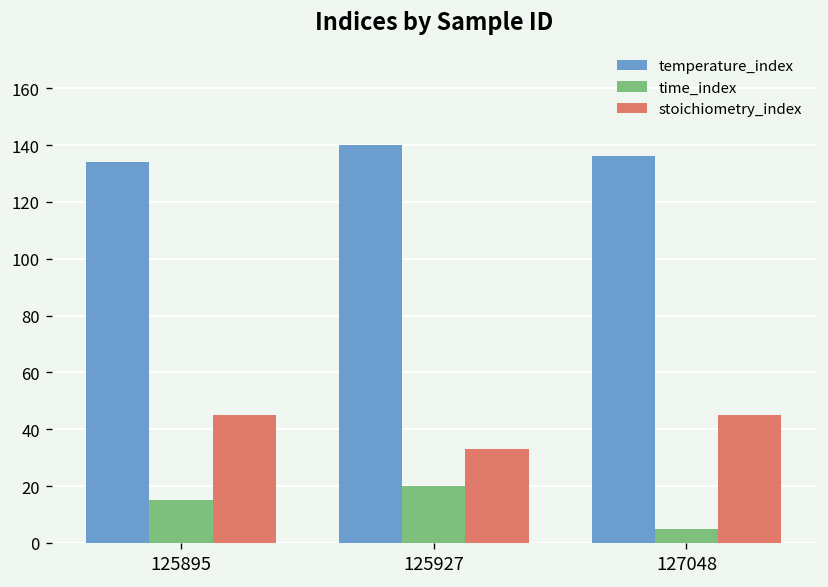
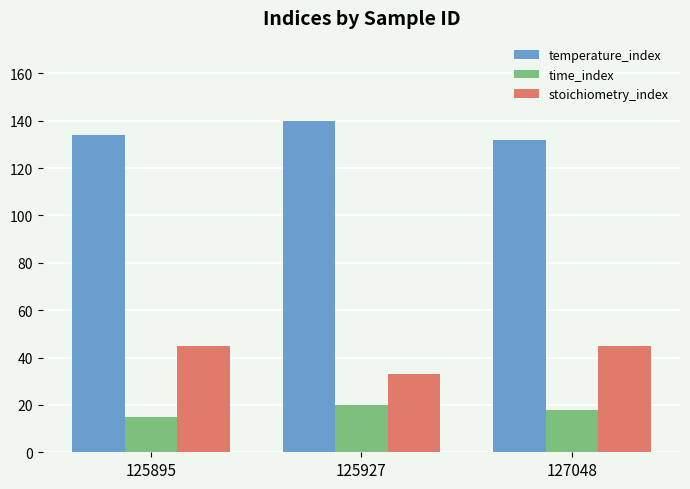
  {
    "temperature_index": {
      "125895": 134,
      "125927": 140,
-     "127048": 136
+     "127048": 132
    },
    "time_index": {
      "125895": 15,
      "125927": 20,
-     "127048": 5
+     "127048": 18
    },
    "stoichiometry_index": {
      "125895": 45,
      "125927": 33,
      "127048": 45
    }
  }
